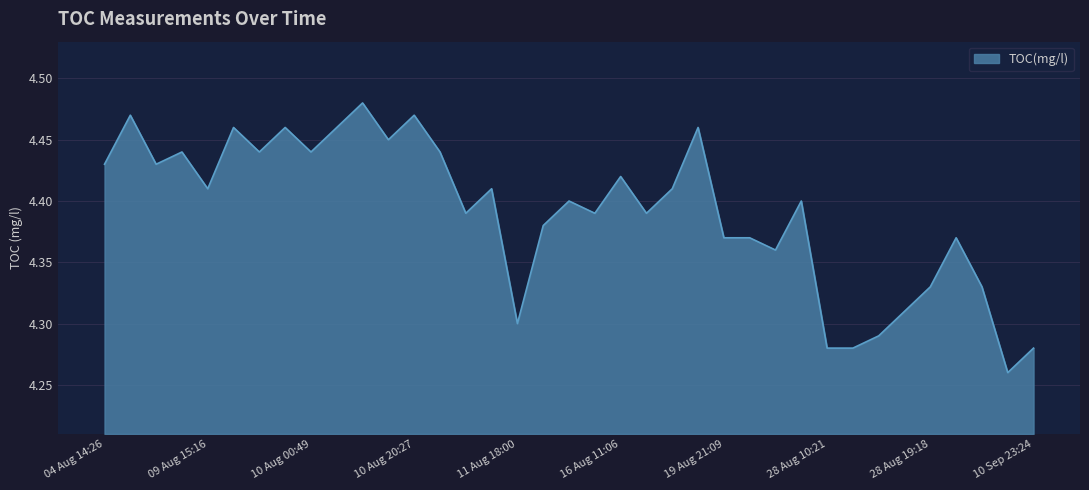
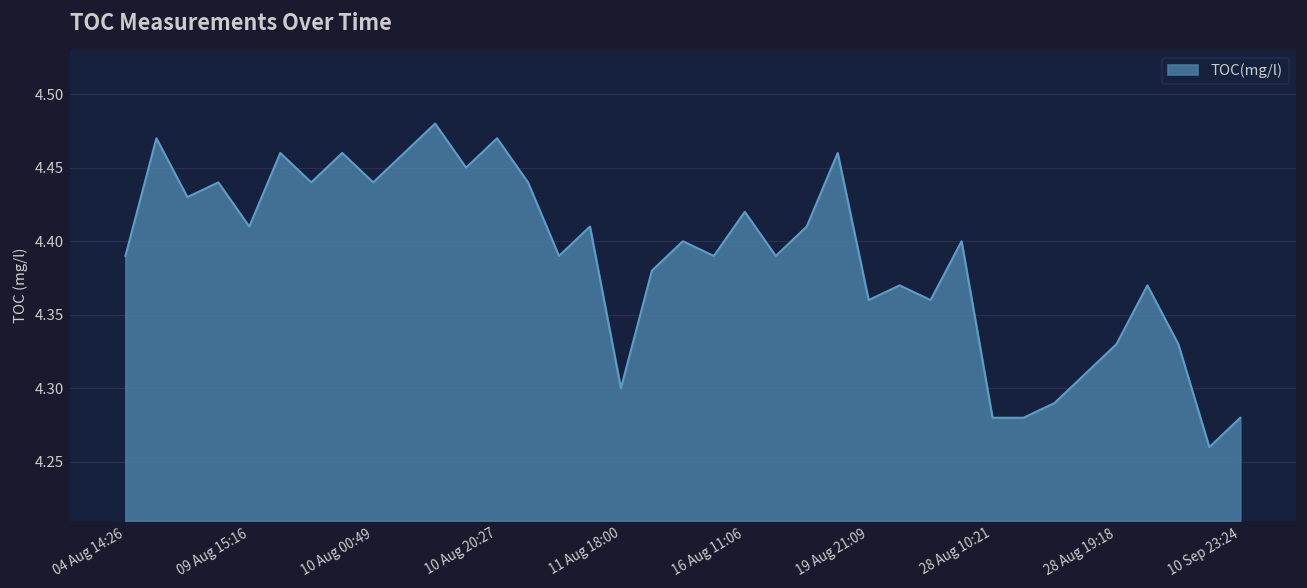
  {
-   "04 Aug 14:26": 4.43,
+   "04 Aug 14:26": 4.39,
    "09 Aug 15:16": 4.41,
    "10 Aug 00:49": 4.44,
    "10 Aug 20:27": 4.47,
    "11 Aug 18:00": 4.30,
    "16 Aug 11:06": 4.42,
-   "19 Aug 21:09": 4.37,
+   "19 Aug 21:09": 4.36,
    "28 Aug 10:21": 4.28,
    "28 Aug 19:18": 4.33,
    "10 Sep 23:24": 4.28
  }
